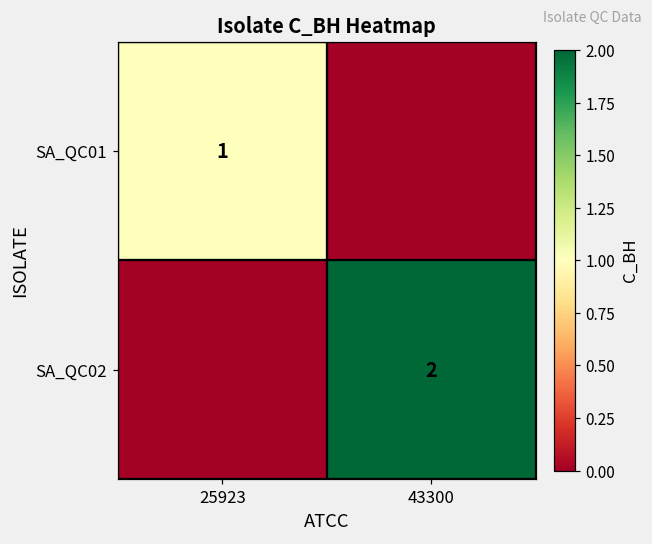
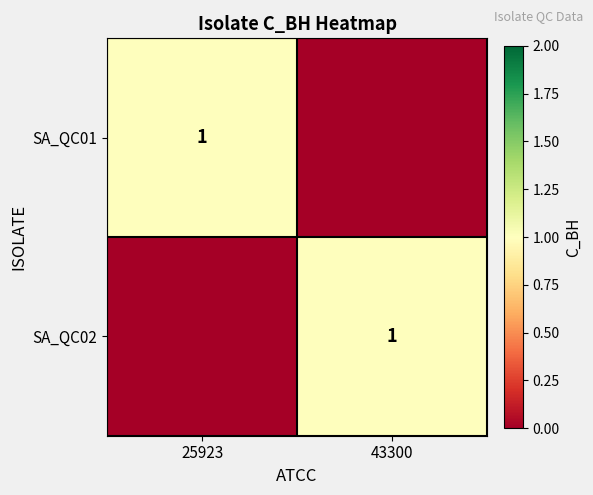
  {
    "SA_QC01": {
      "25923": 1
    },
    "SA_QC02": {
-     "43300": 2
+     "43300": 1
    }
  }
